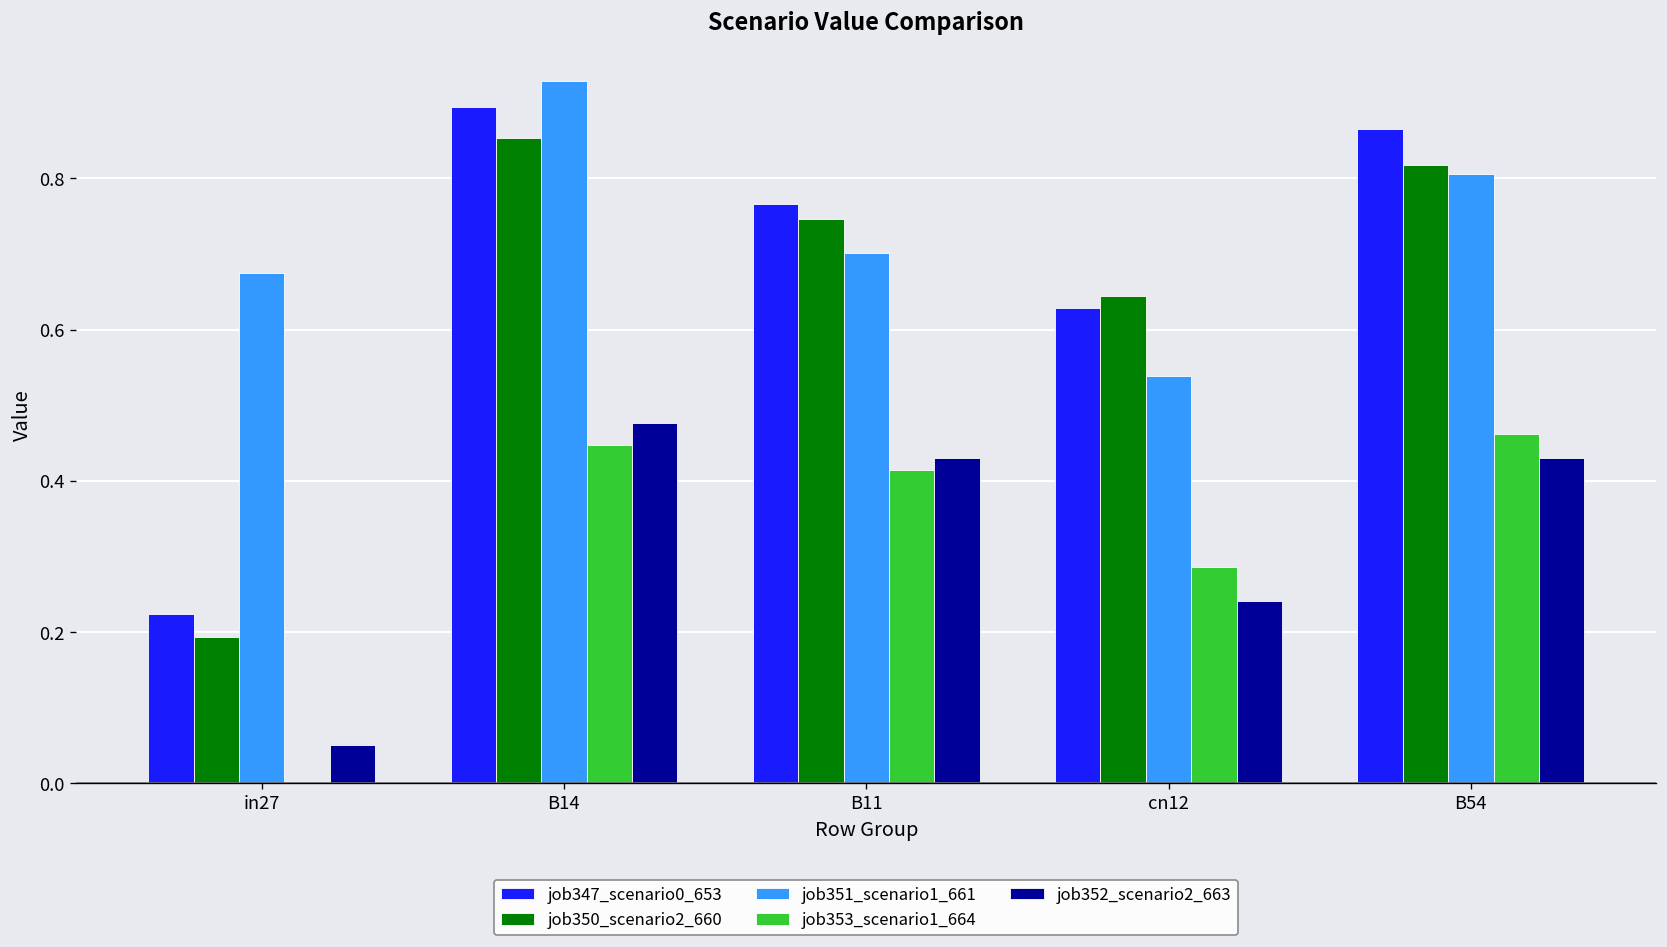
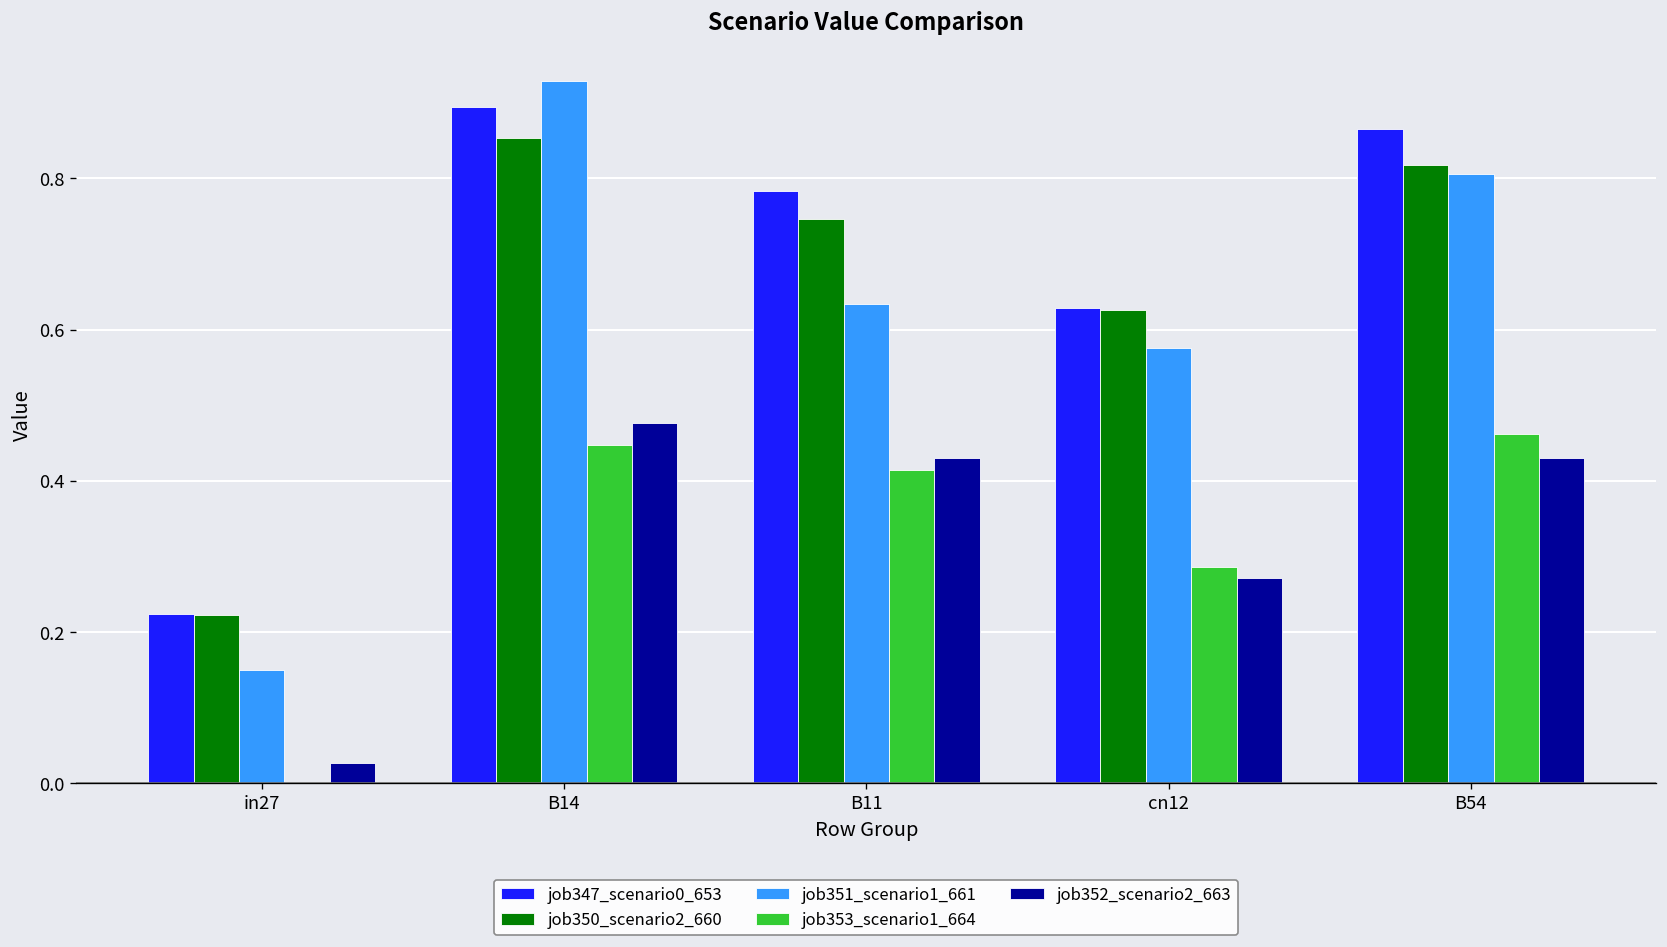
  {
    "job347_scenario0_653": {
      "in27": 0.22,
      "B14": 0.89,
-     "B11": 0.77,
+     "B11": 0.78,
      "cn12": 0.63,
      "B54": 0.87
    },
    "job350_scenario2_660": {
-     "in27": 0.19,
+     "in27": 0.22,
      "B14": 0.85,
      "B11": 0.75,
-     "cn12": 0.64,
+     "cn12": 0.63,
      "B54": 0.82
    },
    "job351_scenario1_661": {
-     "in27": 0.67,
+     "in27": 0.15,
      "B14": 0.93,
-     "B11": 0.70,
-     "cn12": 0.54,
+     "B11": 0.63,
+     "cn12": 0.58,
      "B54": 0.81
    },
    "job353_scenario1_664": {
      "in27": 0.00,
      "B14": 0.45,
      "B11": 0.41,
      "cn12": 0.29,
      "B54": 0.46
    },
    "job352_scenario2_663": {
-     "in27": 0.05,
+     "in27": 0.03,
      "B14": 0.48,
      "B11": 0.43,
-     "cn12": 0.24,
+     "cn12": 0.27,
      "B54": 0.43
    }
  }
